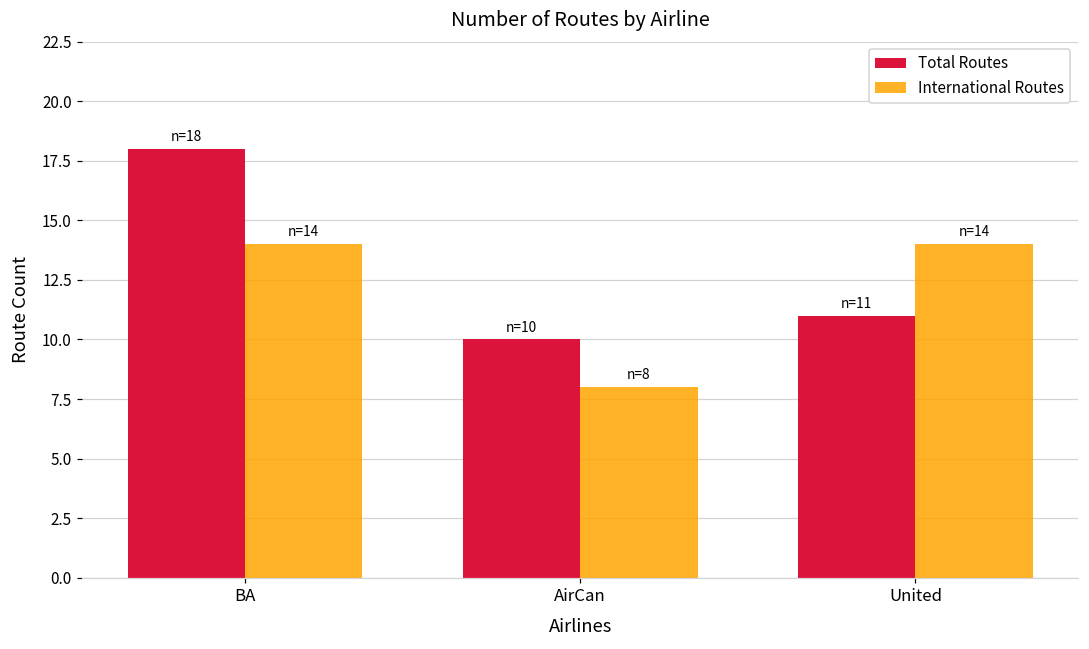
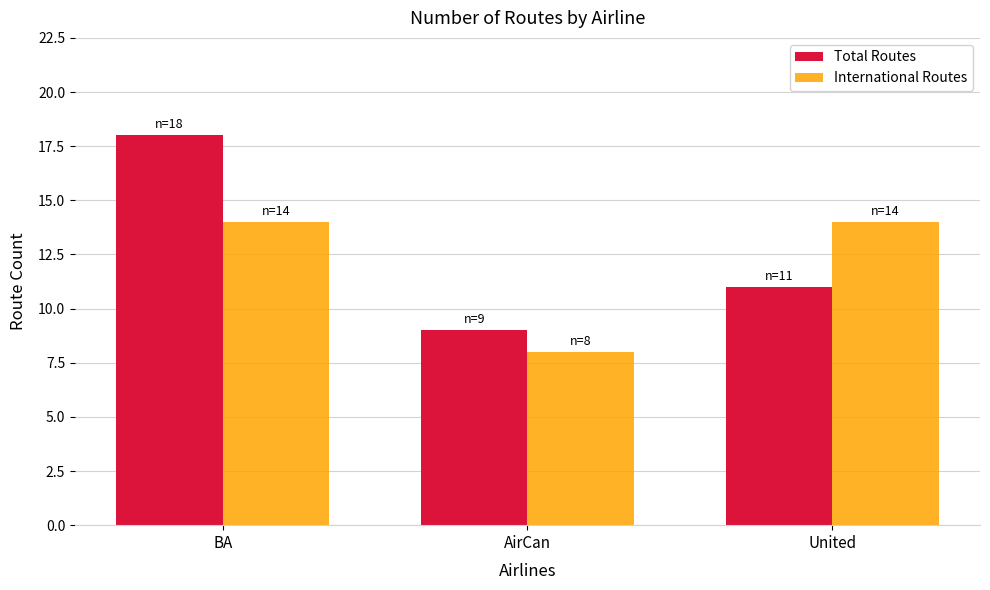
  {
    "Total Routes": {
      "BA": 18,
-     "AirCan": 10,
+     "AirCan": 9,
      "United": 11
    },
    "International Routes": {
      "BA": 14,
      "AirCan": 8,
      "United": 14
    }
  }
